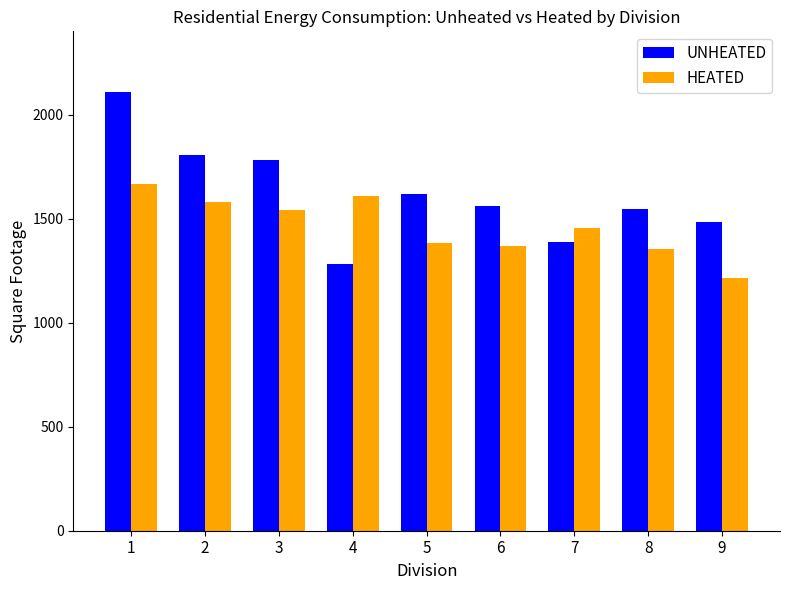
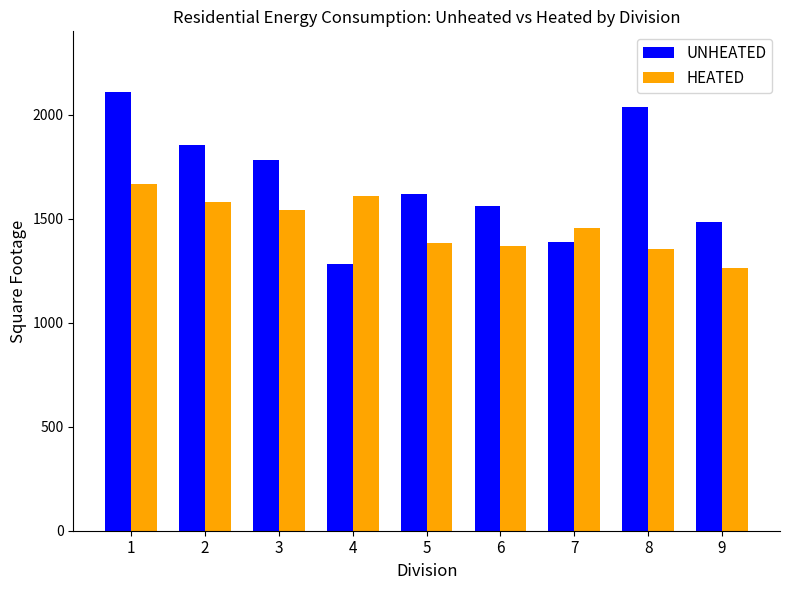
  {
    "UNHEATED": {
      "1": 2110,
-     "2": 1810,
+     "2": 1850,
      "3": 1780,
      "4": 1280,
      "5": 1620,
      "6": 1560,
      "7": 1390,
-     "8": 1550,
+     "8": 2040,
      "9": 1490
    },
    "HEATED": {
      "1": 1670,
      "2": 1580,
      "3": 1540,
      "4": 1610,
      "5": 1380,
      "6": 1370,
      "7": 1460,
      "8": 1360,
-     "9": 1210
+     "9": 1270
    }
  }
